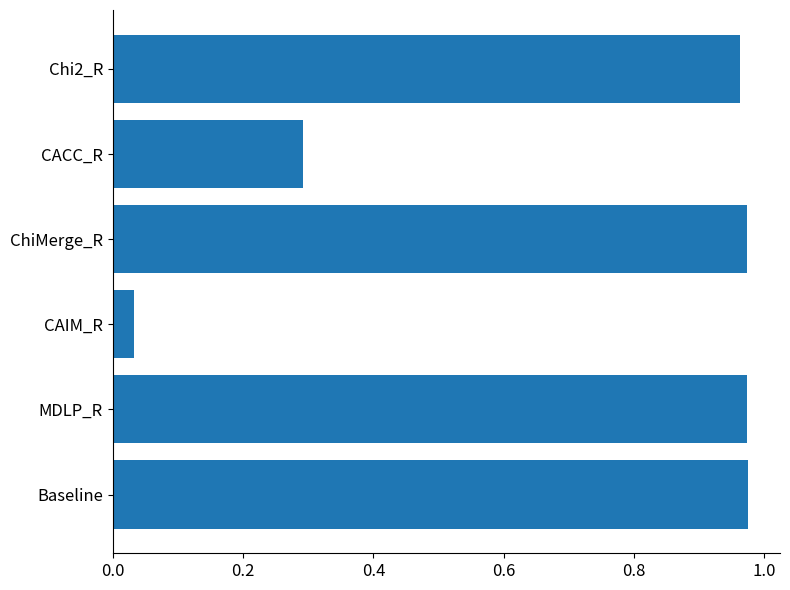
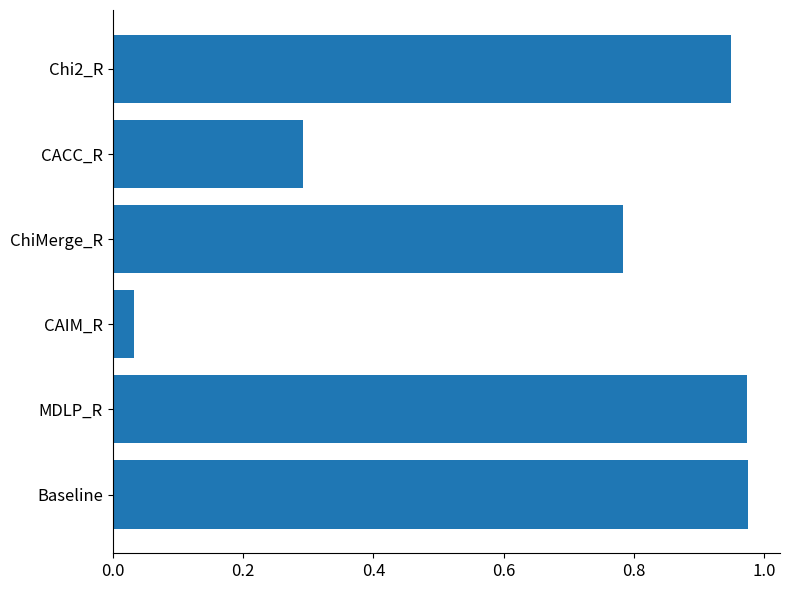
  {
-   "Chi2_R": 0.96,
+   "Chi2_R": 0.95,
    "CACC_R": 0.29,
-   "ChiMerge_R": 0.97,
+   "ChiMerge_R": 0.78,
    "CAIM_R": 0.03,
    "MDLP_R": 0.97,
    "Baseline": 0.98
  }
